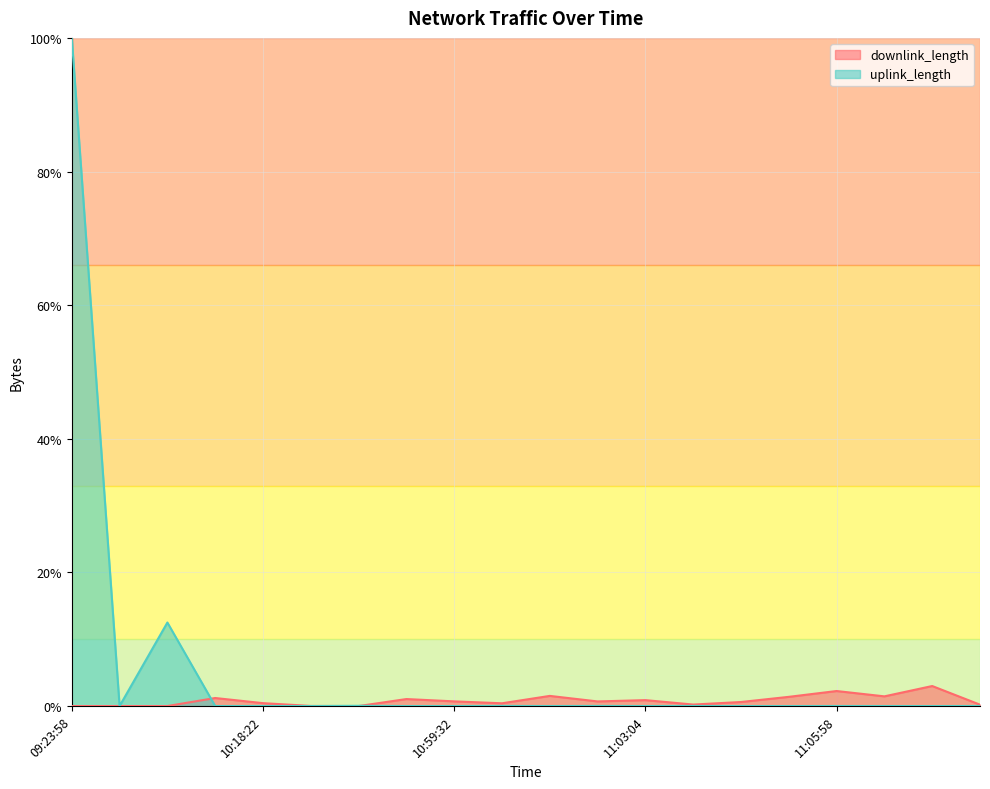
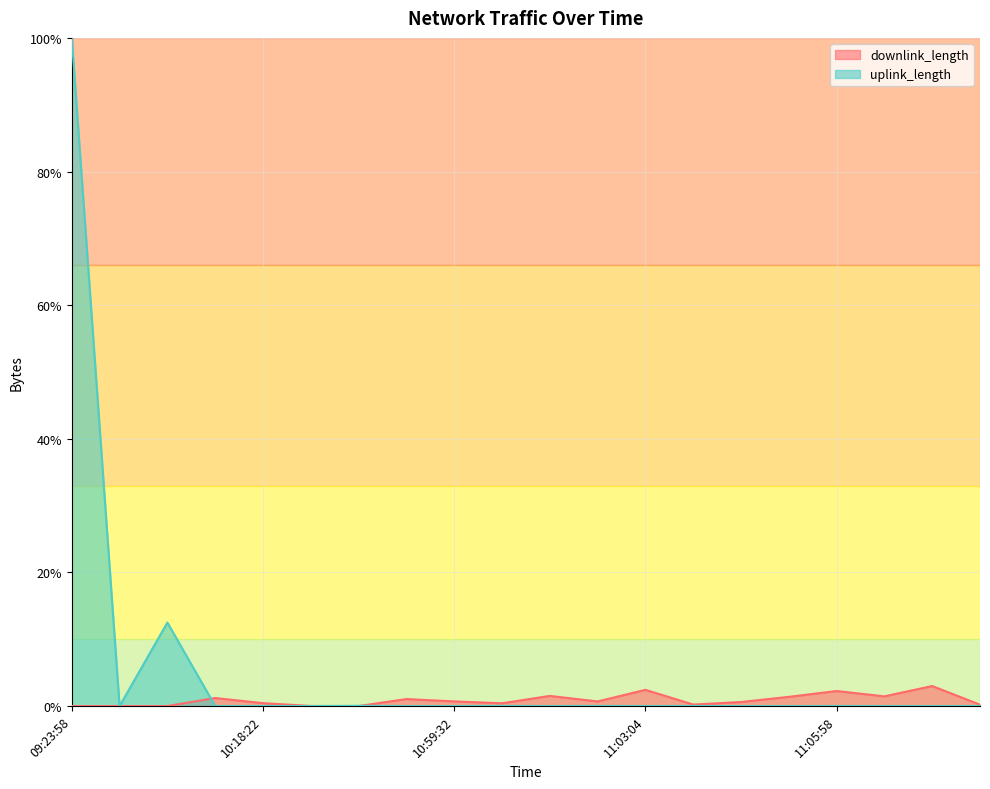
  {
    "downlink_length": {
      "10:18:22": "0%",
      "10:59:32": "1%",
-     "11:03:04": "1%",
+     "11:03:04": "2%",
      "11:05:58": "2%"
    },
    "uplink_length": {
      "10:18:22": "0%",
      "10:59:32": "0%",
      "11:03:04": "0%",
      "11:05:58": "0%"
    }
  }
